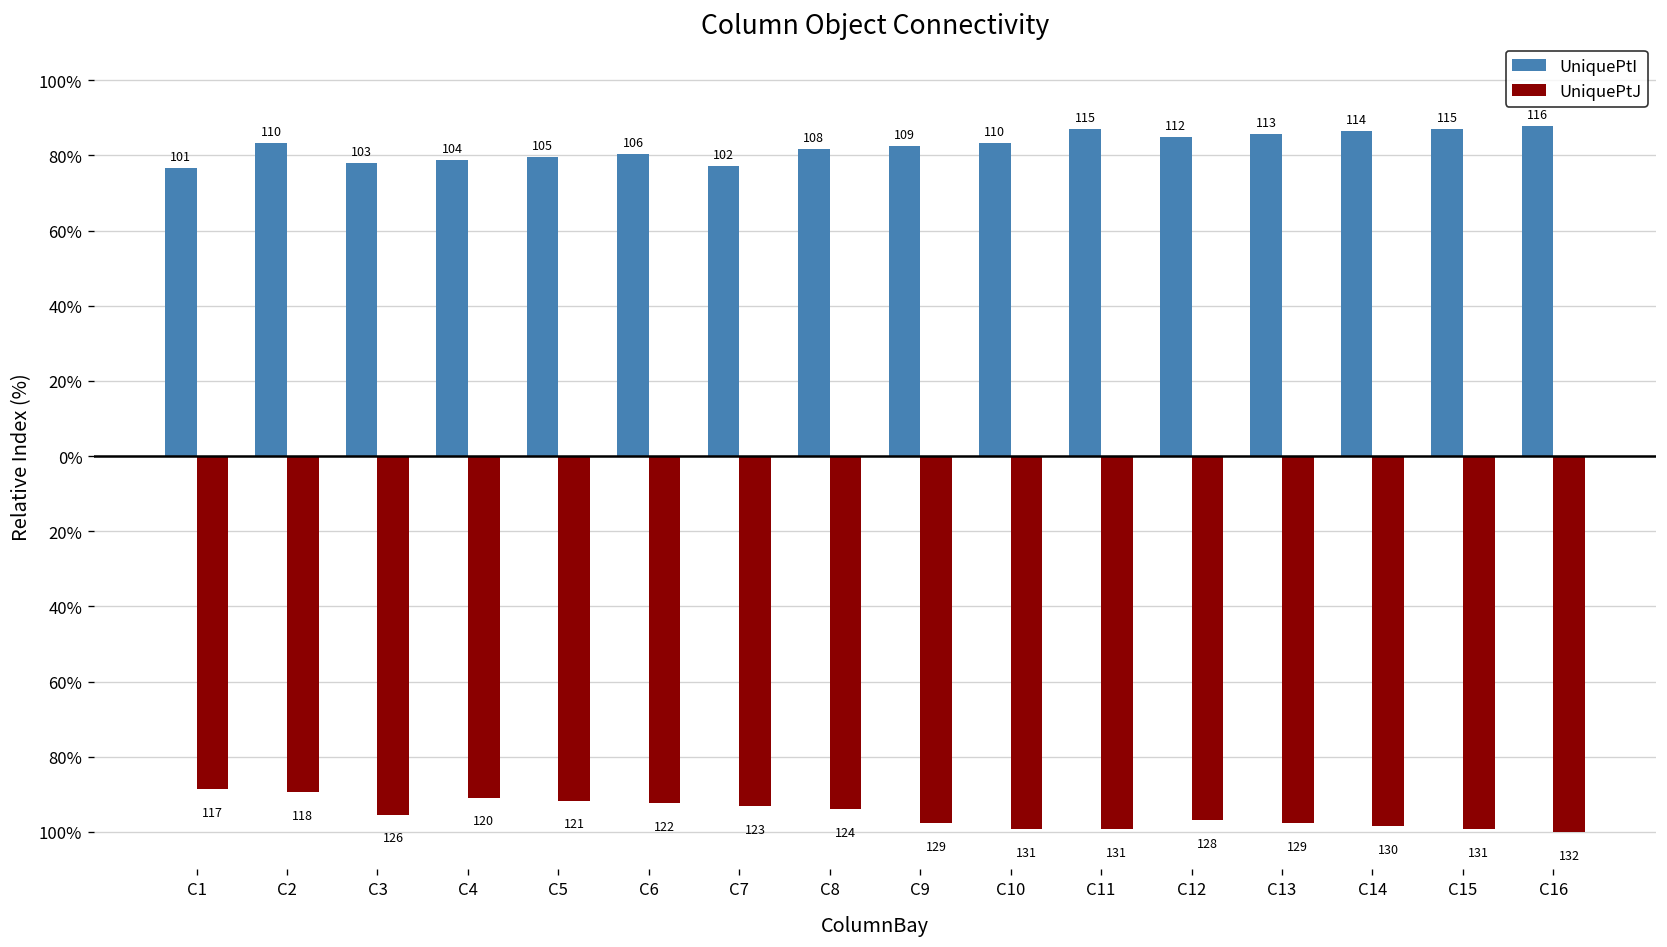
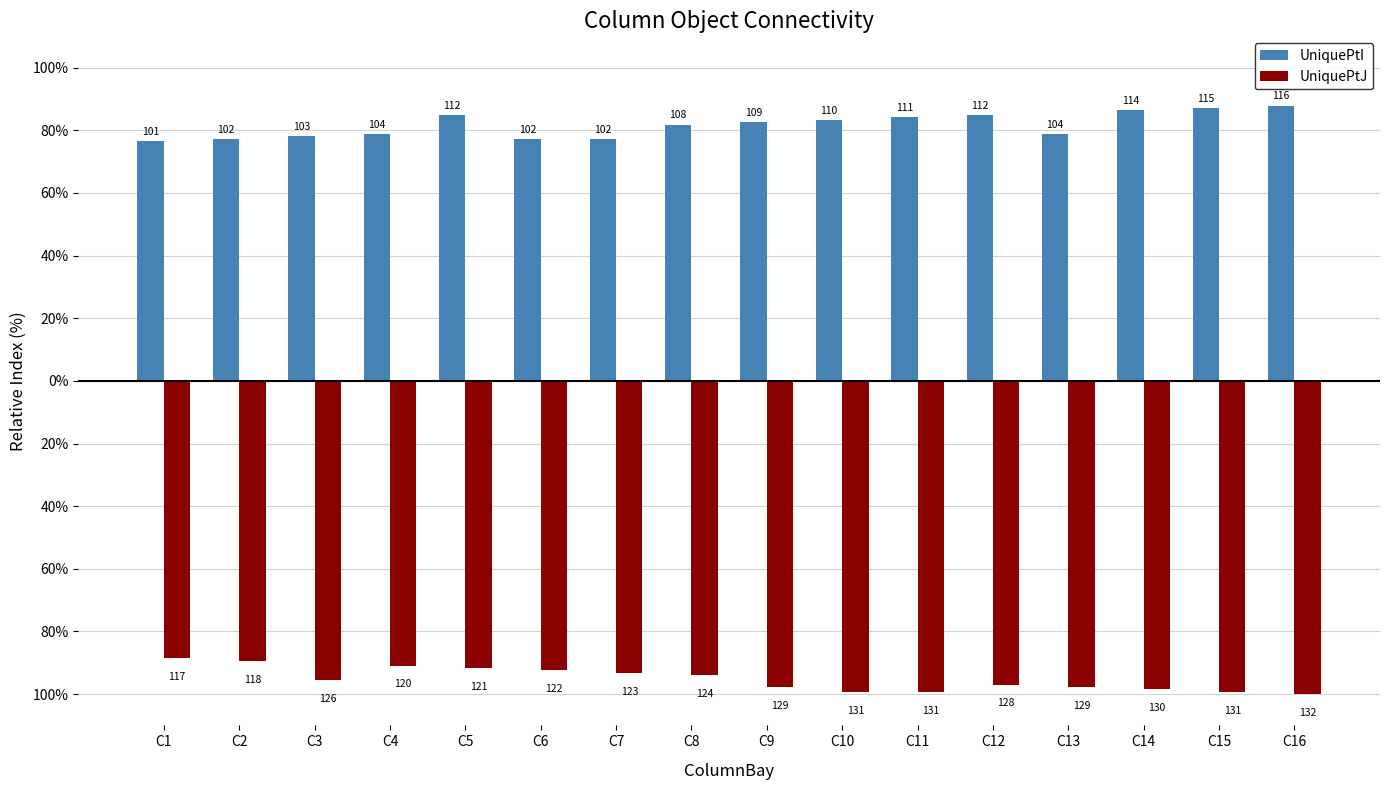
  {
    "UniquePtI": {
-     "C2": 110,
-     "C5": 105,
-     "C6": 106,
-     "C11": 115,
-     "C13": 113
+     "C2": 102,
+     "C5": 112,
+     "C6": 102,
+     "C11": 111,
+     "C13": 104
    }
  }
